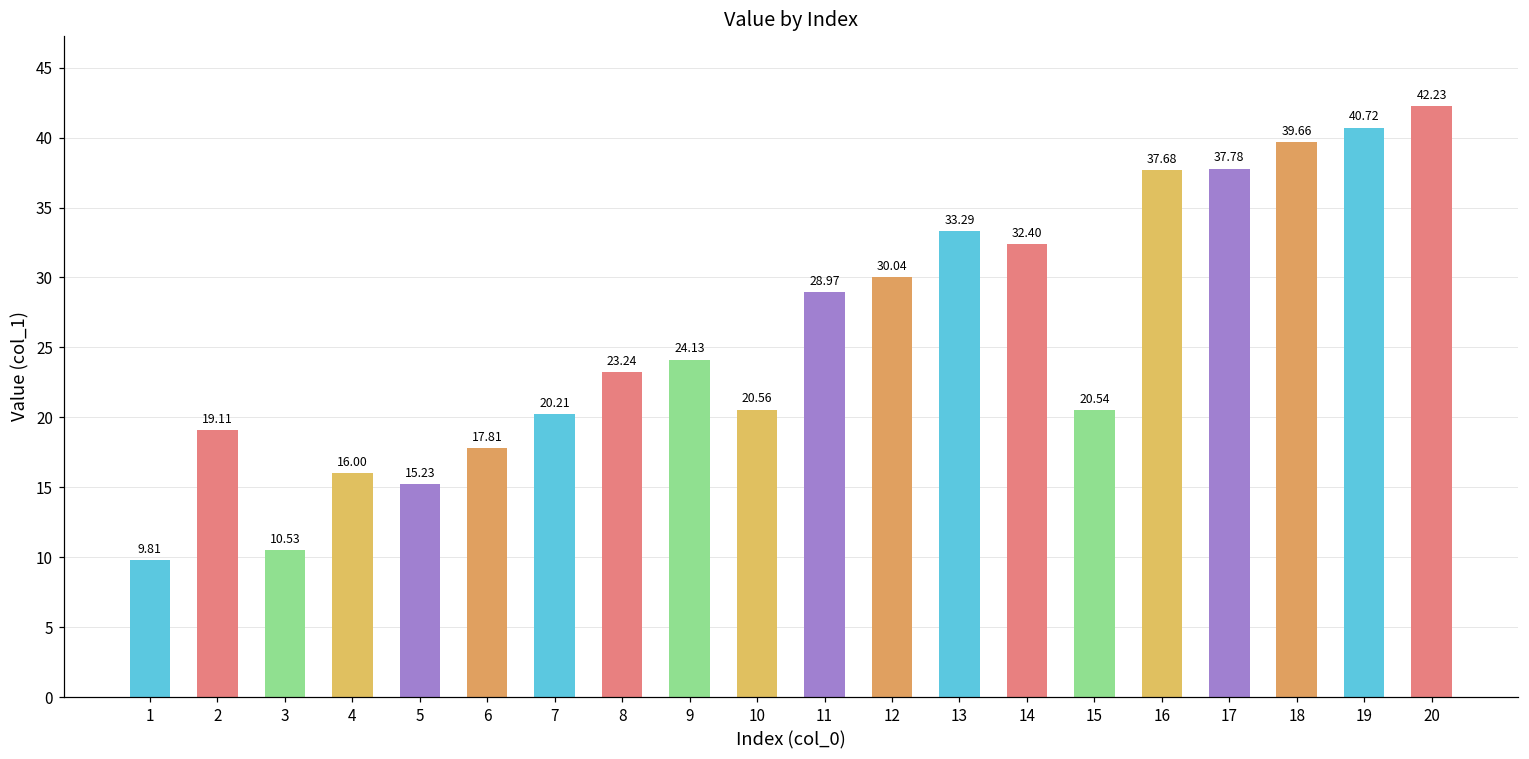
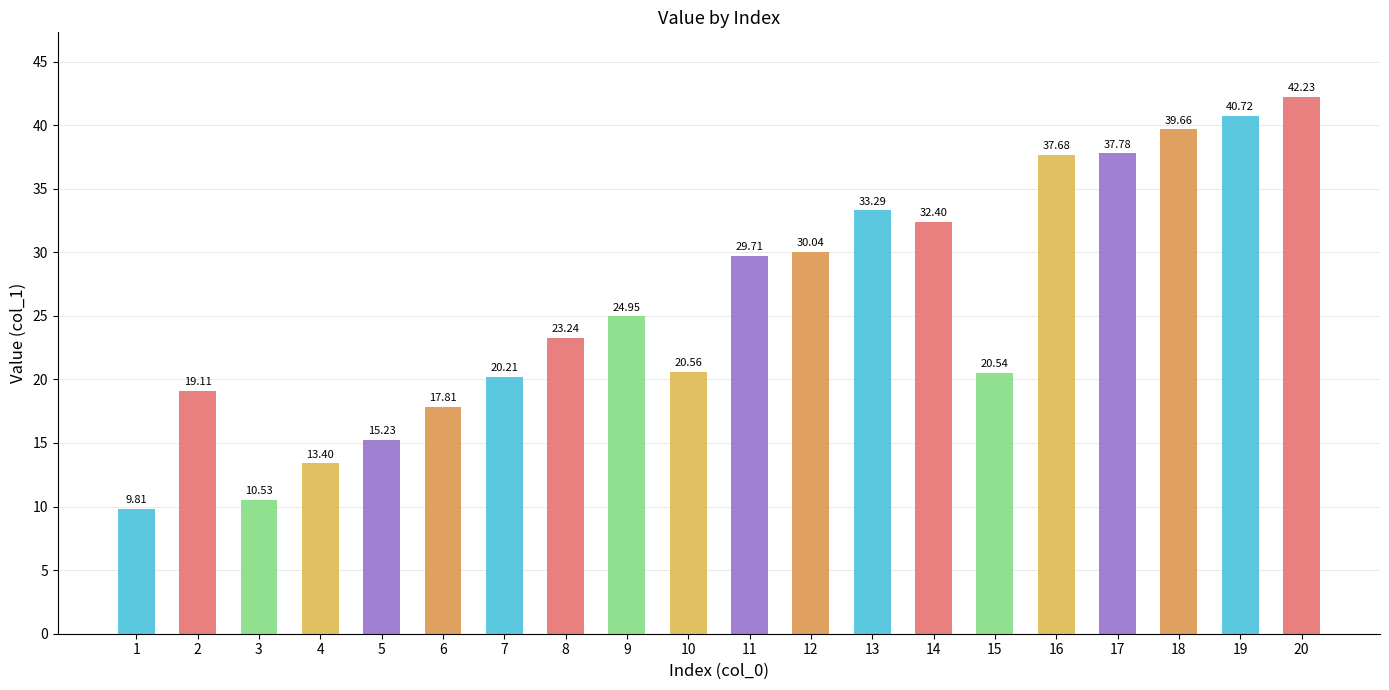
  {
    "1": 9.81,
    "2": 19.11,
    "3": 10.53,
-   "4": 16.00,
+   "4": 13.40,
    "5": 15.23,
    "6": 17.81,
    "7": 20.21,
    "8": 23.24,
-   "9": 24.13,
+   "9": 24.95,
    "10": 20.56,
-   "11": 28.97,
+   "11": 29.71,
    "12": 30.04,
    "13": 33.29,
    "14": 32.40,
    "15": 20.54,
    "16": 37.68,
    "17": 37.78,
    "18": 39.66,
    "19": 40.72,
    "20": 42.23
  }
